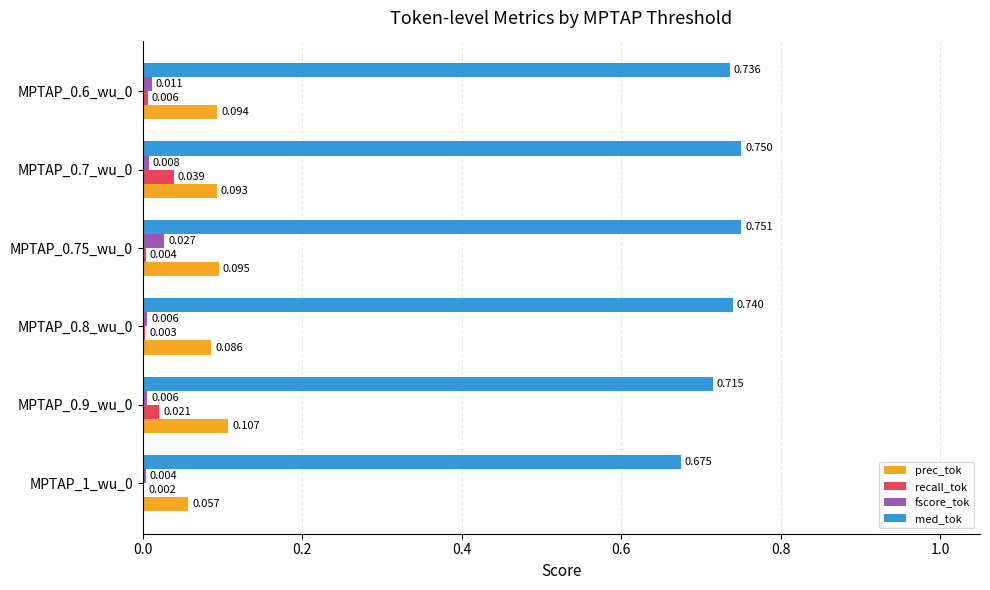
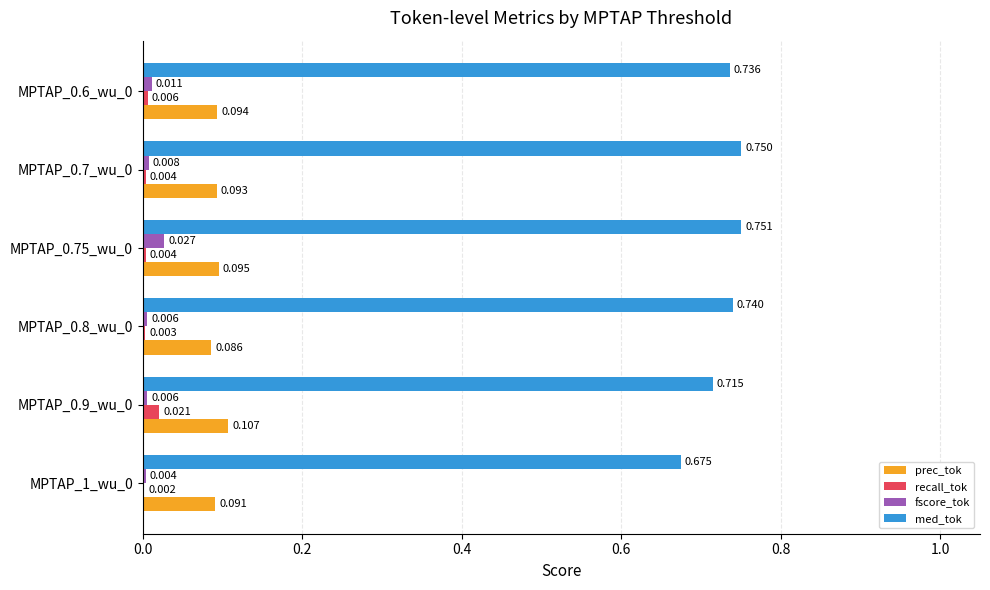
  {
    "prec_tok": {
      "MPTAP_0.6_wu_0": 0.094,
      "MPTAP_0.7_wu_0": 0.093,
      "MPTAP_0.75_wu_0": 0.095,
      "MPTAP_0.8_wu_0": 0.086,
      "MPTAP_0.9_wu_0": 0.107,
-     "MPTAP_1_wu_0": 0.057
+     "MPTAP_1_wu_0": 0.091
    },
    "recall_tok": {
      "MPTAP_0.6_wu_0": 0.006,
-     "MPTAP_0.7_wu_0": 0.039,
+     "MPTAP_0.7_wu_0": 0.004,
      "MPTAP_0.75_wu_0": 0.004,
      "MPTAP_0.8_wu_0": 0.003,
      "MPTAP_0.9_wu_0": 0.021,
      "MPTAP_1_wu_0": 0.002
    },
    "fscore_tok": {
      "MPTAP_0.6_wu_0": 0.011,
      "MPTAP_0.7_wu_0": 0.008,
      "MPTAP_0.75_wu_0": 0.027,
      "MPTAP_0.8_wu_0": 0.006,
      "MPTAP_0.9_wu_0": 0.006,
      "MPTAP_1_wu_0": 0.004
    },
    "med_tok": {
      "MPTAP_0.6_wu_0": 0.736,
      "MPTAP_0.7_wu_0": 0.750,
      "MPTAP_0.75_wu_0": 0.751,
      "MPTAP_0.8_wu_0": 0.740,
      "MPTAP_0.9_wu_0": 0.715,
      "MPTAP_1_wu_0": 0.675
    }
  }
